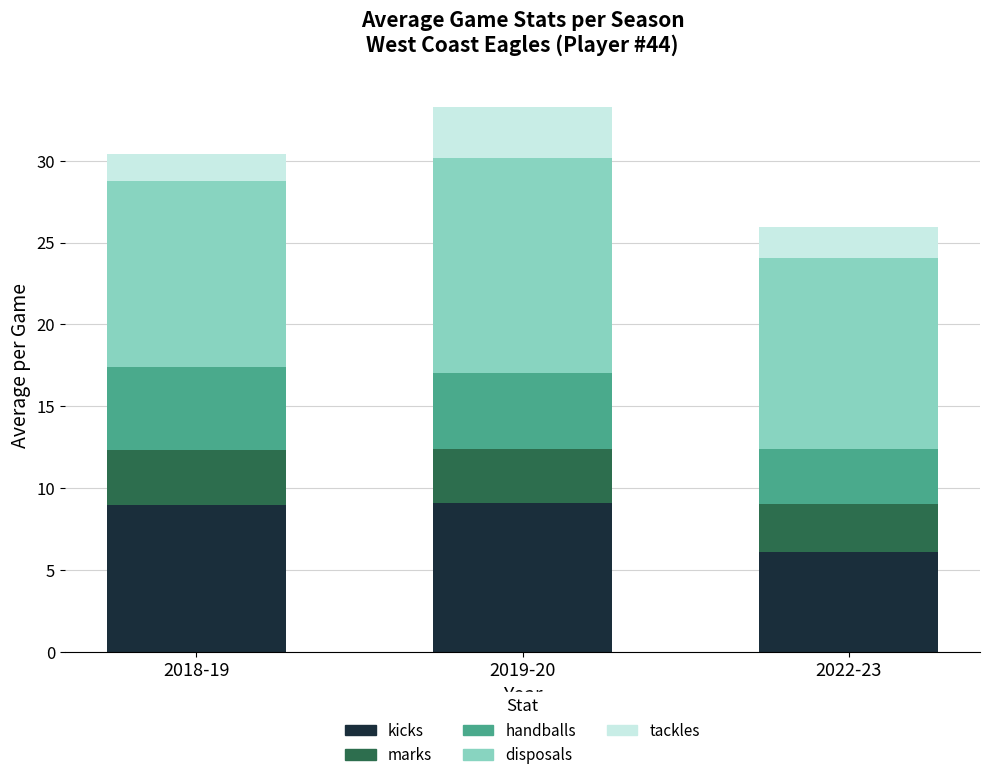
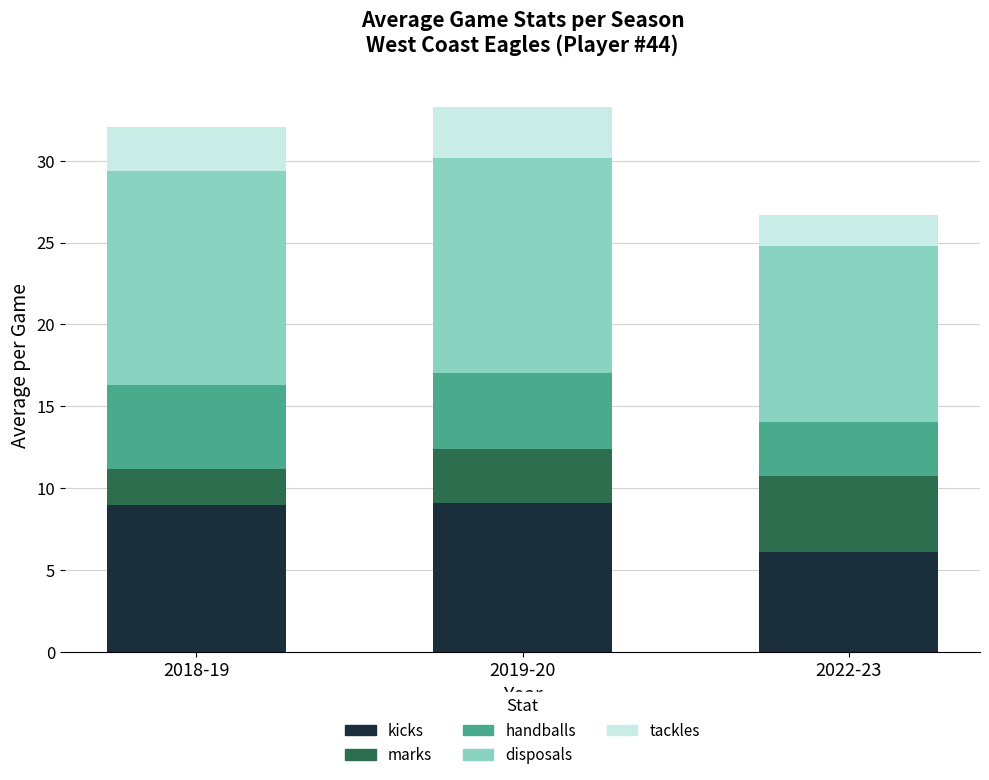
  {
    "kicks": {
      "2018-19": 8.9,
      "2019-20": 9.1,
      "2022-23": 6.1
    },
    "marks": {
-     "2018-19": 3.4,
+     "2018-19": 2.3,
      "2019-20": 3.3,
-     "2022-23": 2.9
+     "2022-23": 4.6
    },
    "handballs": {
      "2018-19": 5.1,
      "2019-20": 4.6,
      "2022-23": 3.3
    },
    "disposals": {
-     "2018-19": 11.3,
+     "2018-19": 13.1,
      "2019-20": 13.1,
-     "2022-23": 11.7
+     "2022-23": 10.7
    },
    "tackles": {
-     "2018-19": 1.6,
+     "2018-19": 2.7,
      "2019-20": 3.1,
      "2022-23": 1.9
    }
  }
